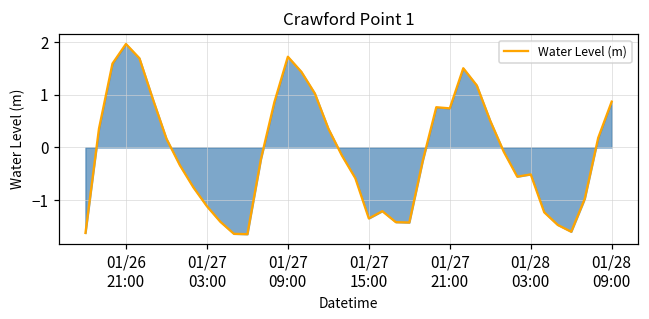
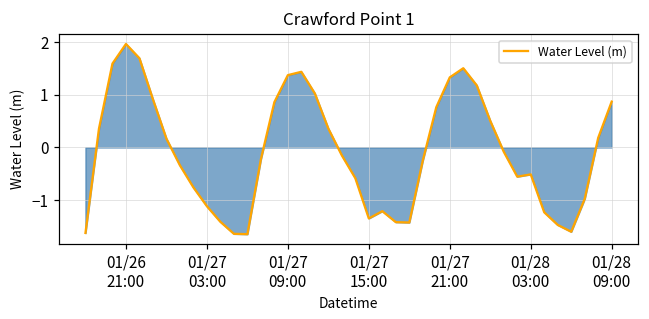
  {
    "Water Level (m)": {
      "01/27 03:00": -1.1,
-     "01/27 09:00": 1.7,
+     "01/27 09:00": 1.4,
      "01/27 15:00": -1.4,
-     "01/27 21:00": 0.7,
+     "01/27 21:00": 1.3,
      "01/28 03:00": -0.5
    }
  }
